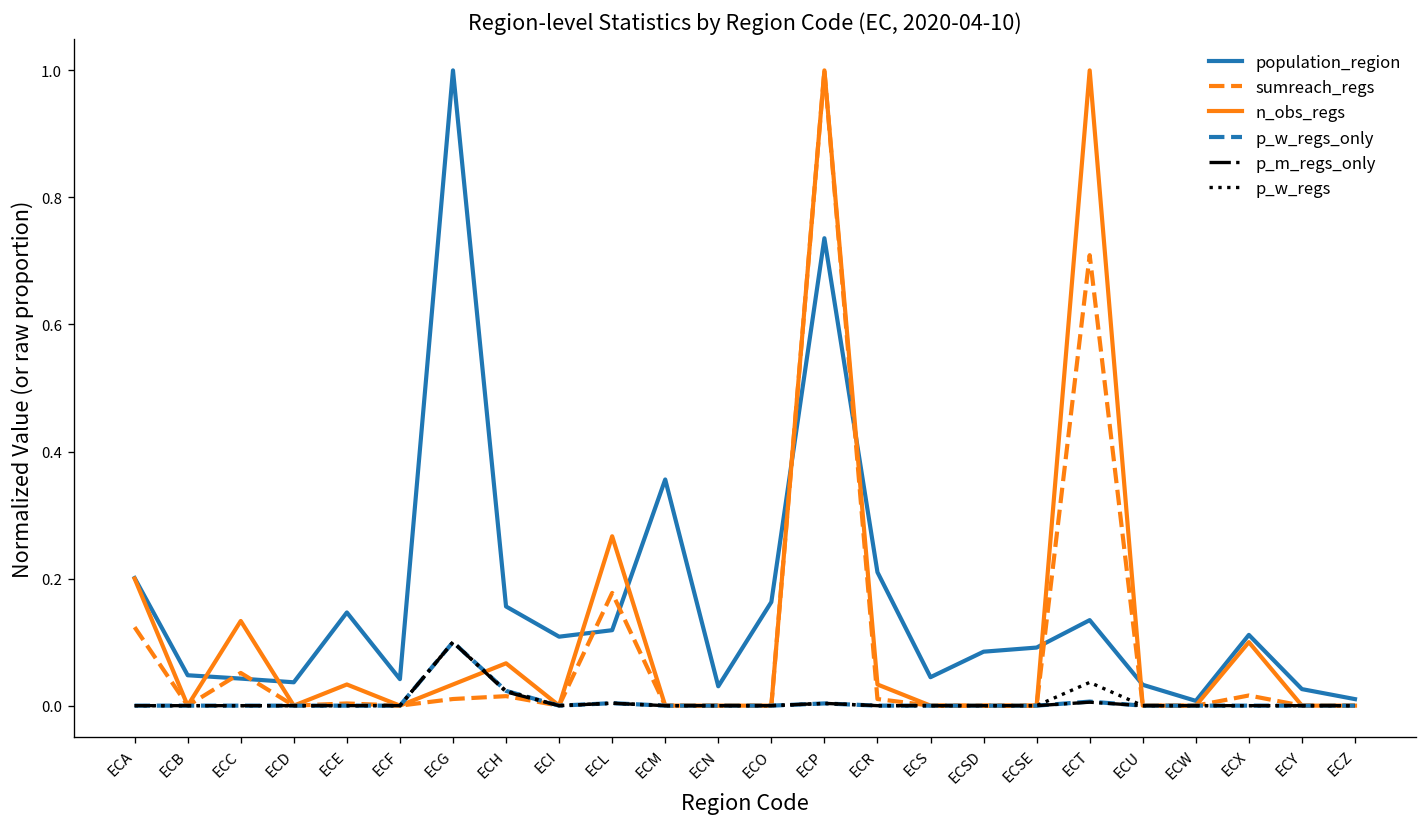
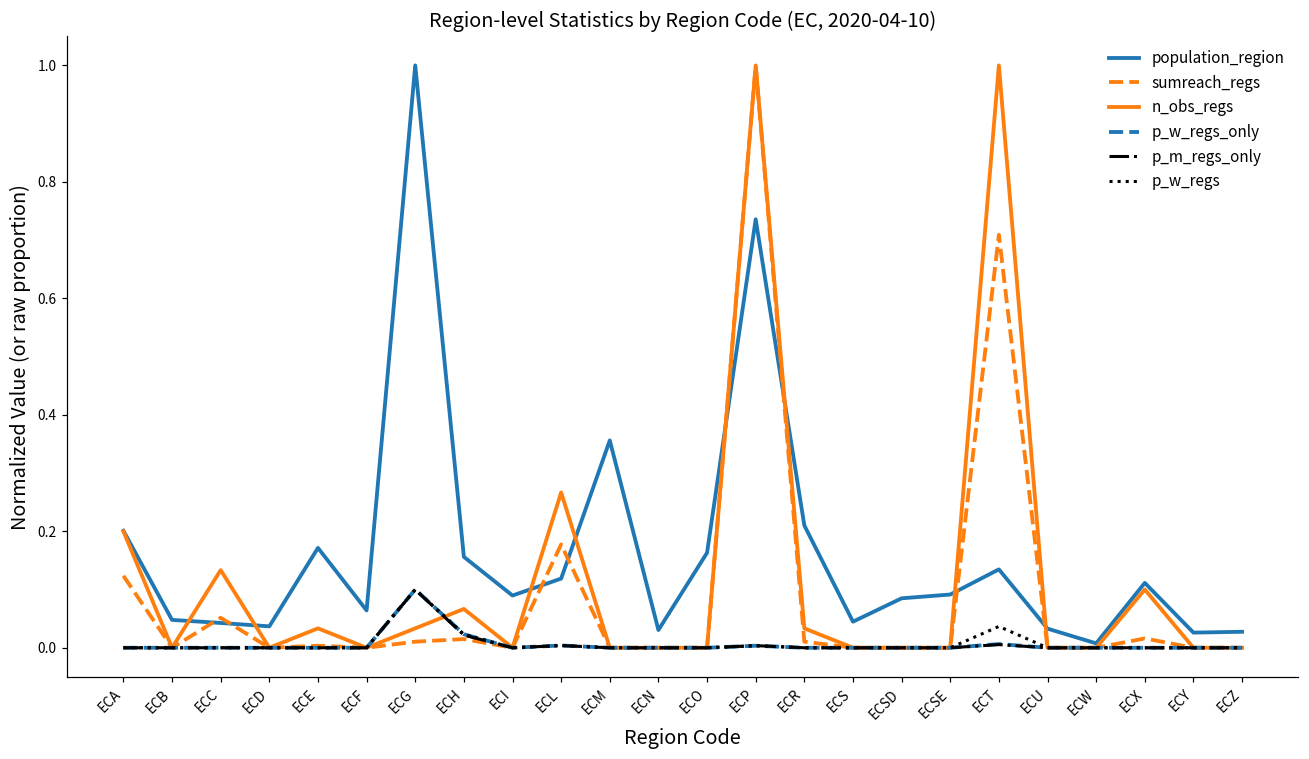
  {
    "population_region": {
      "ECB": 0.05,
      "ECC": 0.04,
      "ECD": 0.04,
-     "ECE": 0.15,
-     "ECF": 0.04,
+     "ECE": 0.17,
+     "ECF": 0.06,
      "ECG": 1.00,
      "ECH": 0.16,
-     "ECI": 0.11,
+     "ECI": 0.09,
      "ECL": 0.12,
      "ECM": 0.36,
      "ECN": 0.03,
      "ECO": 0.16,
      "ECP": 0.74,
      "ECR": 0.21,
      "ECS": 0.04,
      "ECSD": 0.08,
      "ECSE": 0.09,
      "ECT": 0.13,
      "ECU": 0.03,
      "ECW": 0.01,
      "ECX": 0.11,
      "ECY": 0.03,
-     "ECZ": 0.01
+     "ECZ": 0.03
    }
  }
